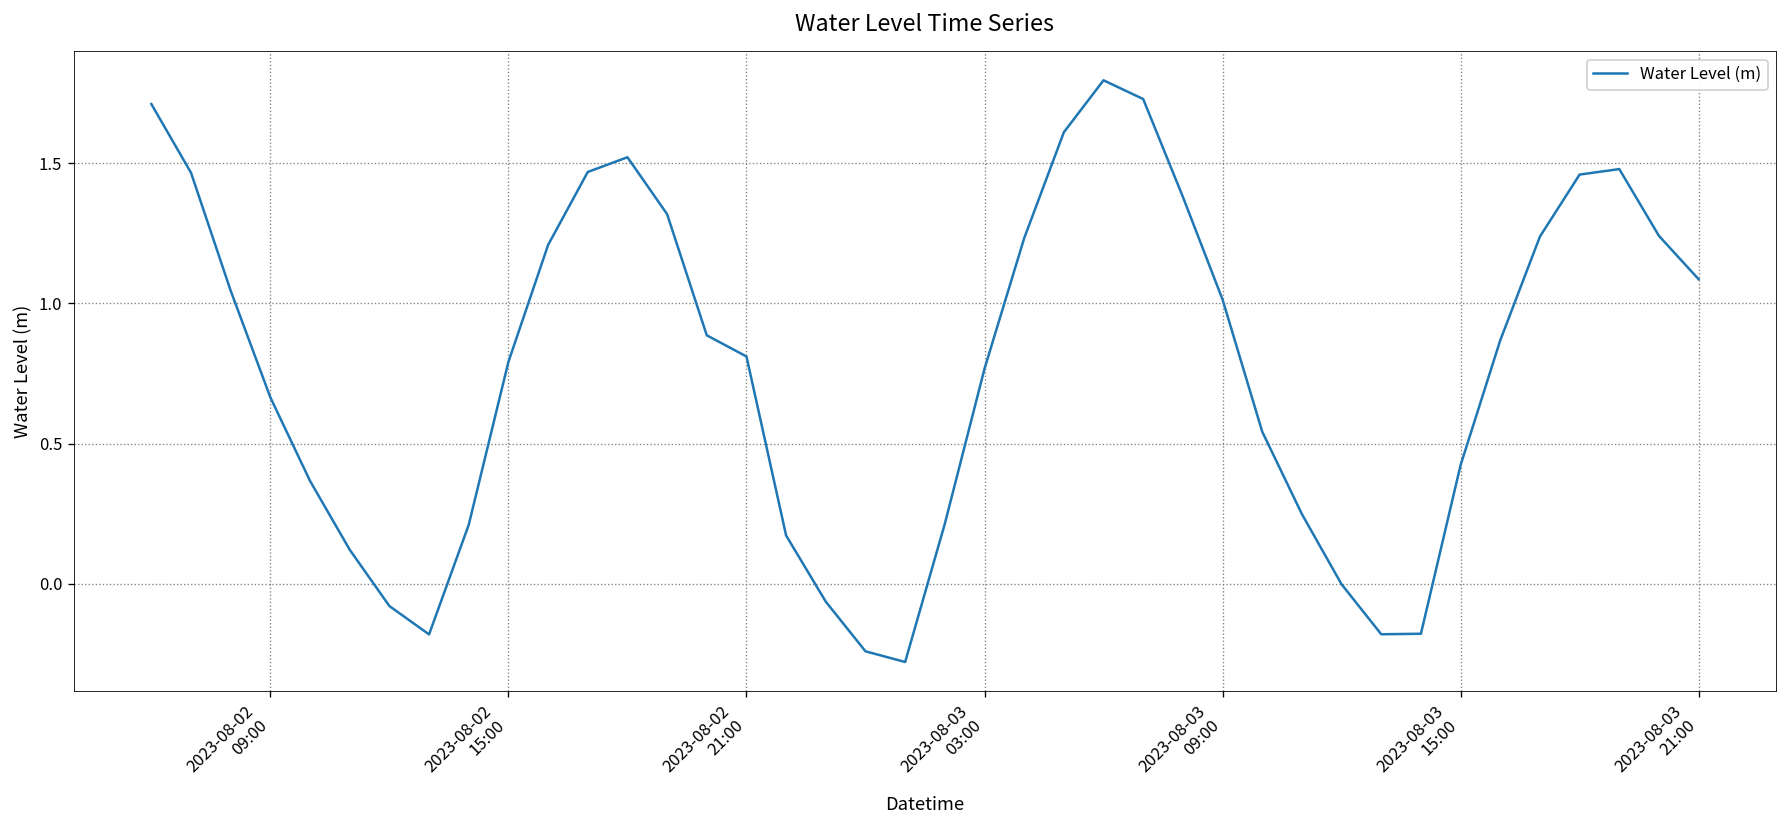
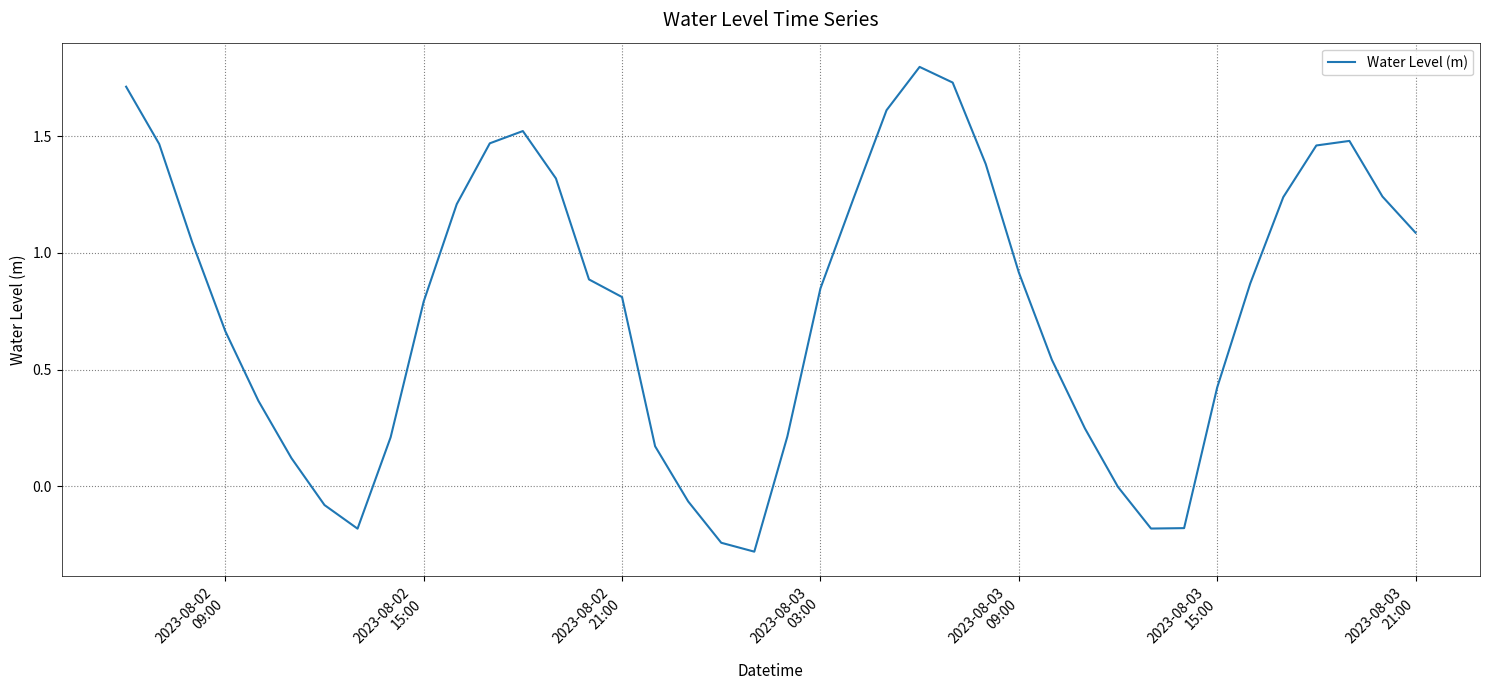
  {
    "2023-08-02 09:00": 0.66,
    "2023-08-02 15:00": 0.79,
    "2023-08-02 21:00": 0.81,
-   "2023-08-03 03:00": 0.77,
-   "2023-08-03 09:00": 1.01,
+   "2023-08-03 03:00": 0.85,
+   "2023-08-03 09:00": 0.92,
    "2023-08-03 15:00": 0.42,
    "2023-08-03 21:00": 1.09
  }
